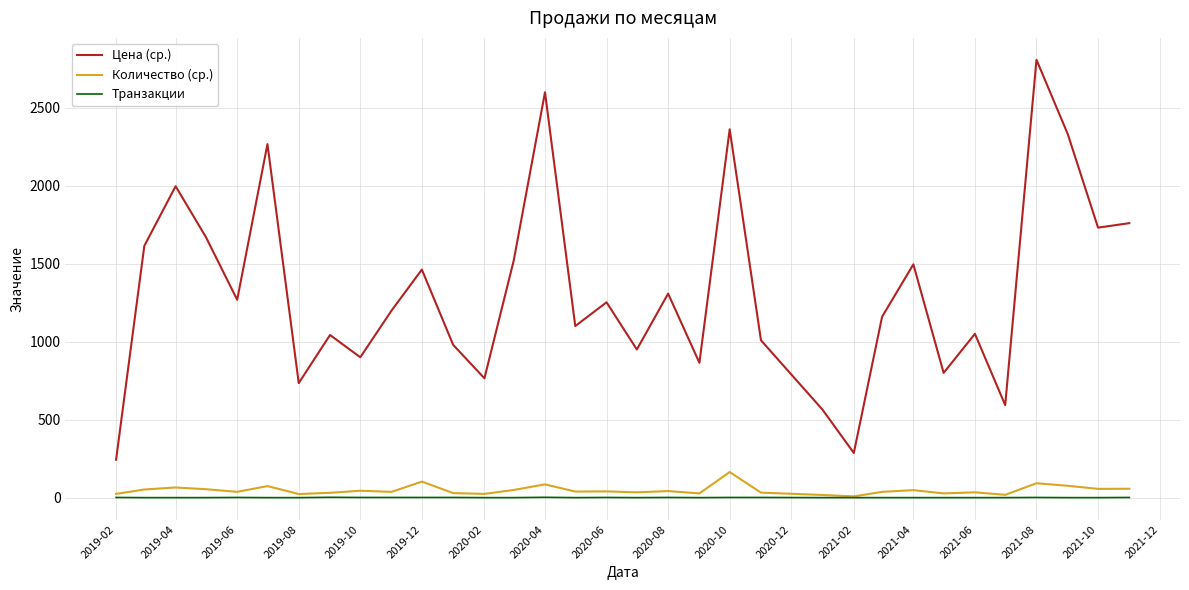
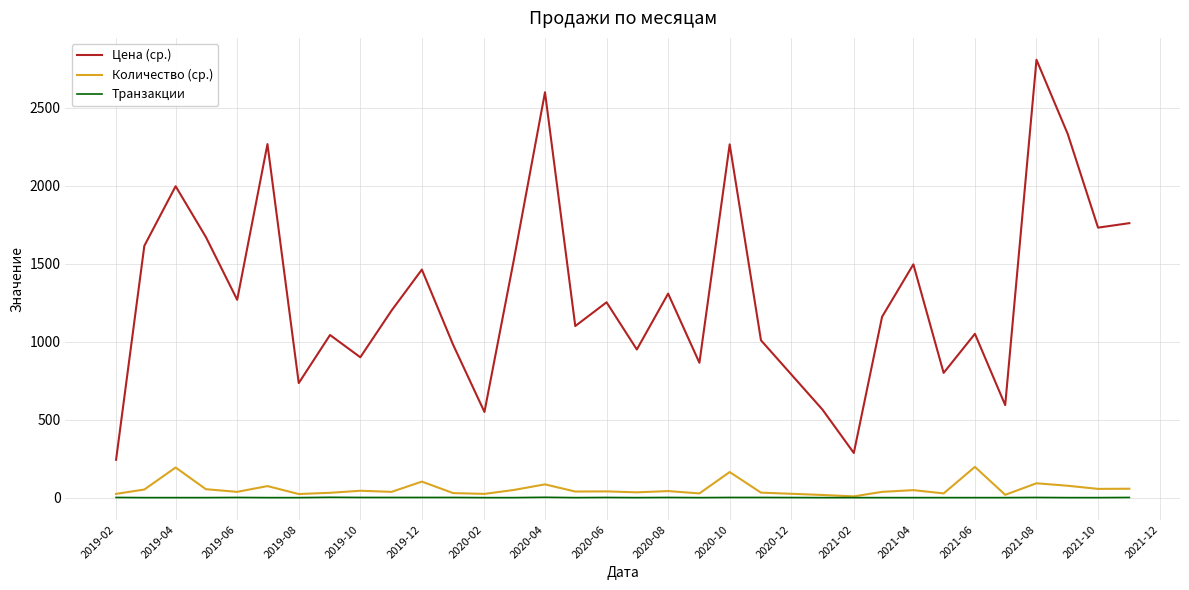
  {
    "Цена (ср.)": {
      "2019-02": 240,
      "2019-04": 2000,
      "2019-06": 1270,
      "2019-08": 740,
      "2019-10": 900,
      "2019-12": 1460,
-     "2020-02": 770,
+     "2020-02": 550,
      "2020-04": 2600,
      "2020-06": 1250,
      "2020-08": 1310,
-     "2020-10": 2360,
+     "2020-10": 2260,
      "2021-02": 290,
      "2021-04": 1500,
      "2021-06": 1050,
      "2021-08": 2810,
      "2021-10": 1730
    },
    "Количество (ср.)": {
      "2019-02": 30,
-     "2019-04": 70,
+     "2019-04": 190,
      "2019-06": 40,
      "2019-08": 20,
      "2019-10": 50,
      "2019-12": 100,
      "2020-02": 30,
      "2020-04": 90,
      "2020-06": 40,
      "2020-08": 40,
      "2020-10": 170,
      "2021-04": 50,
-     "2021-06": 40,
+     "2021-06": 200,
      "2021-08": 90,
      "2021-10": 60
    },
    "Транзакции": {
      "2019-02": 0,
      "2019-04": 0,
      "2019-06": 0,
      "2019-08": 0,
      "2019-10": 0,
      "2019-12": 0,
      "2020-02": 0,
      "2020-04": 0,
      "2020-06": 0,
      "2020-08": 0,
      "2020-10": 0,
      "2021-04": 0,
      "2021-06": 0,
      "2021-08": 0,
      "2021-10": 0
    }
  }
